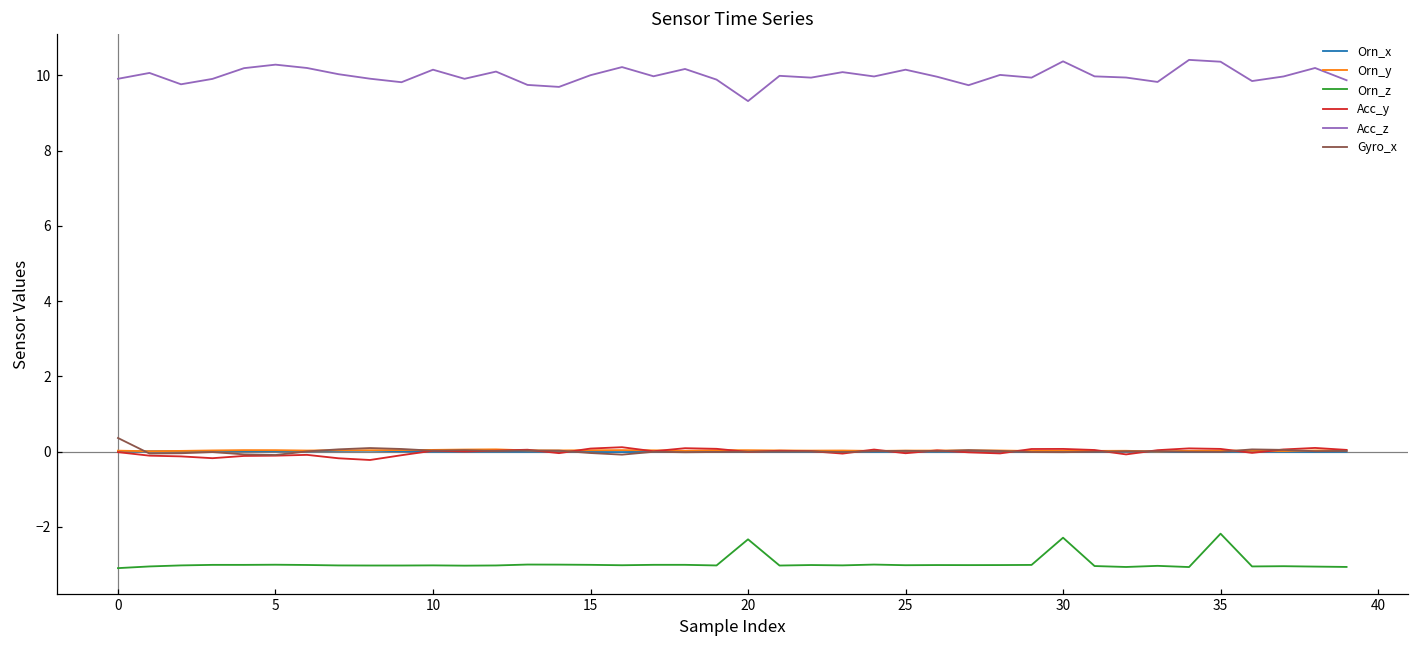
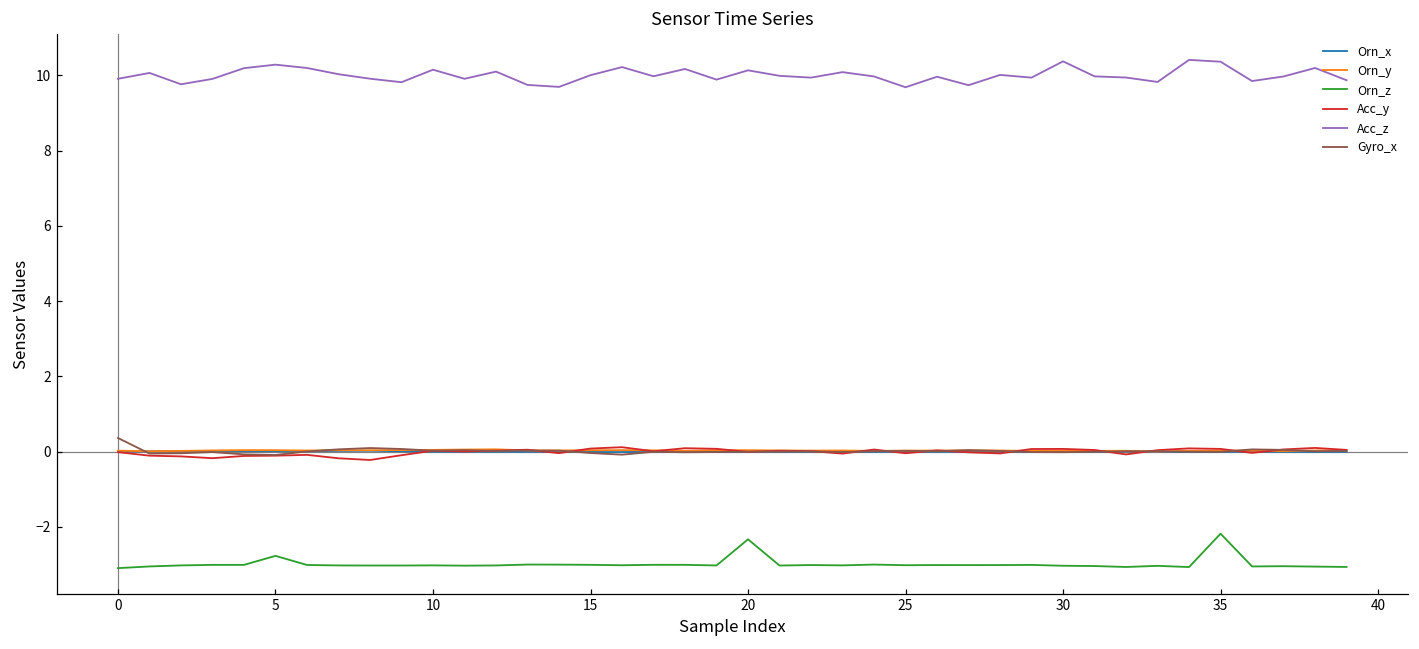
  {
    "Orn_z": {
      "0": -3.1,
-     "5": -3.0,
+     "5": -2.8,
      "10": -3.0,
      "15": -3.0,
      "20": -2.3,
      "25": -3.0,
-     "30": -2.3,
+     "30": -3.0,
      "35": -2.2
    },
    "Acc_z": {
      "0": 9.9,
      "5": 10.3,
      "10": 10.2,
      "15": 10.0,
-     "20": 9.3,
-     "25": 10.2,
+     "20": 10.1,
+     "25": 9.7,
      "30": 10.4,
      "35": 10.4
    },
    "Gyro_x": {
      "0": 0.4
    }
  }
